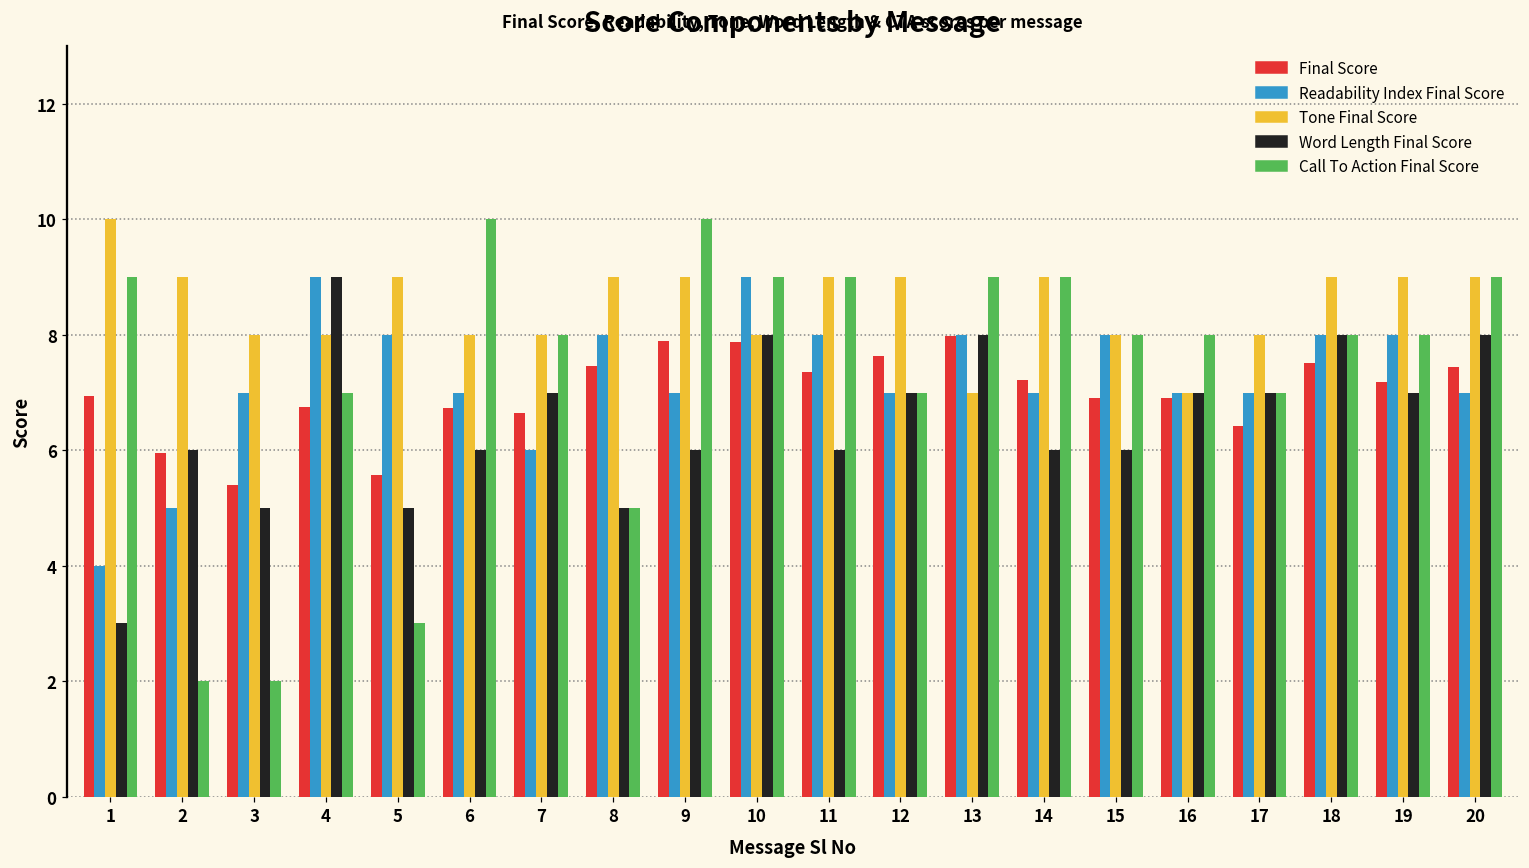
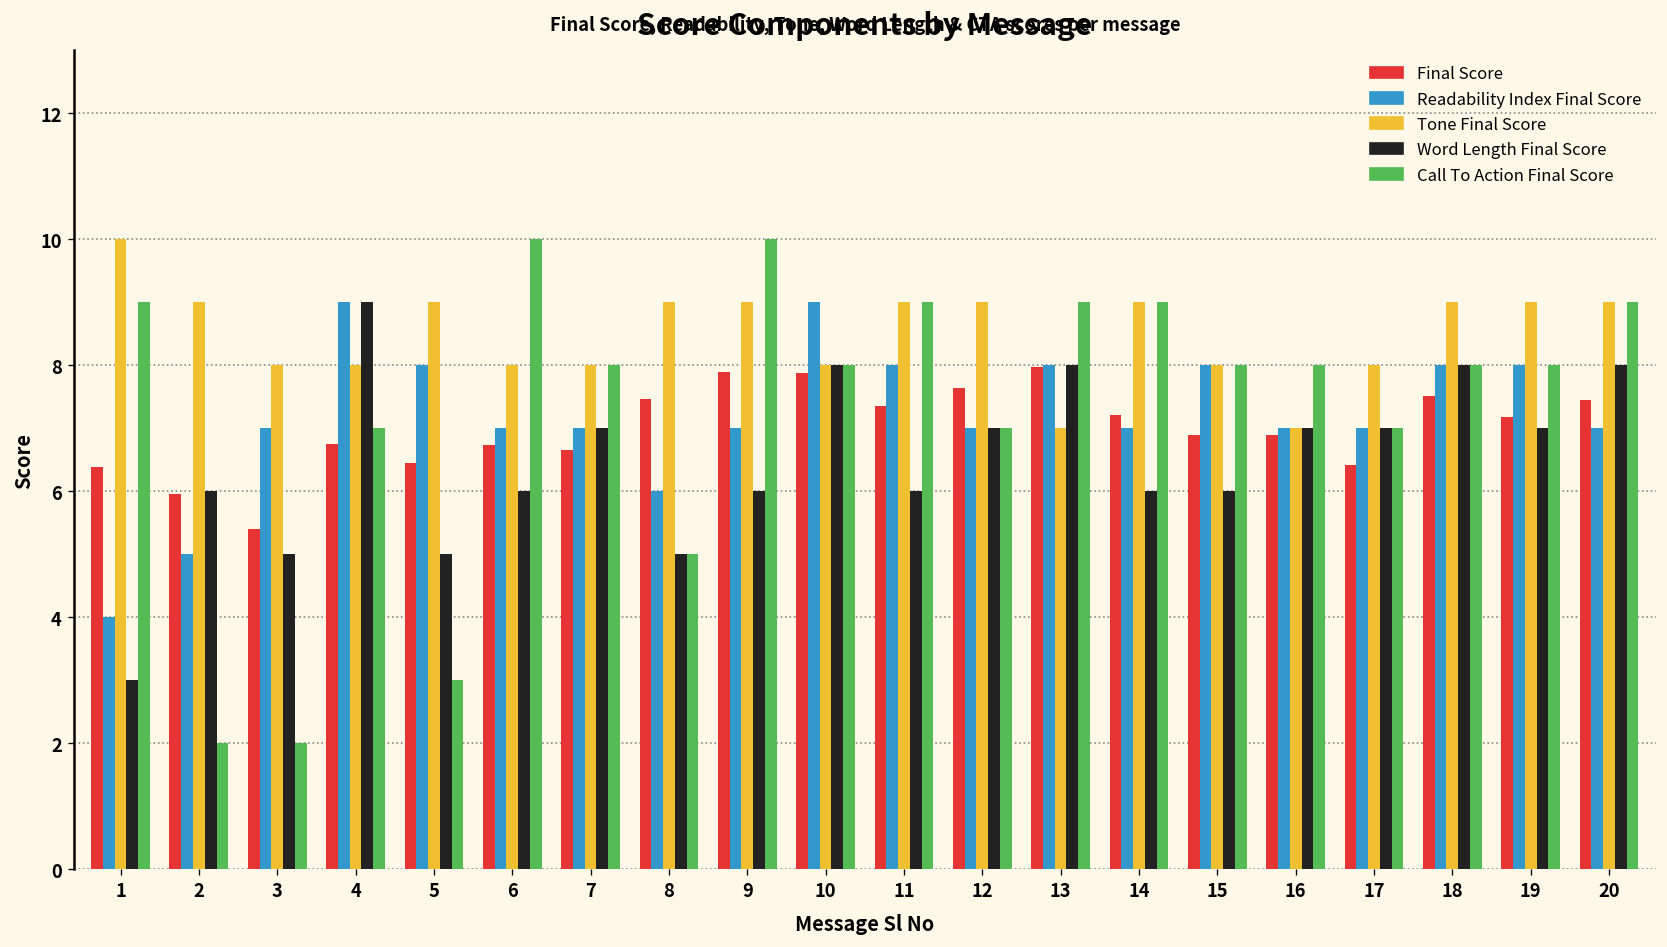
  {
    "Final Score": {
-     "1": 6.9,
+     "1": 6.4,
      "2": 6.0,
      "3": 5.4,
      "4": 6.8,
-     "5": 5.6,
+     "5": 6.5,
      "6": 6.7,
      "7": 6.7,
      "8": 7.5,
      "9": 7.9,
      "10": 7.9,
      "11": 7.4,
      "12": 7.6,
      "13": 8.0,
      "14": 7.2,
      "15": 6.9,
      "16": 6.9,
      "17": 6.4,
      "18": 7.5,
      "19": 7.2,
      "20": 7.5
    },
    "Readability Index Final Score": {
      "1": 4,
      "2": 5,
      "3": 7,
      "4": 9,
      "5": 8,
      "6": 7,
-     "7": 6,
-     "8": 8,
+     "7": 7,
+     "8": 6,
      "9": 7,
      "10": 9,
      "11": 8,
      "12": 7,
      "13": 8,
      "14": 7,
      "15": 8,
      "16": 7,
      "17": 7,
      "18": 8,
      "19": 8,
      "20": 7
    },
    "Tone Final Score": {
      "1": 10.0,
      "2": 9.0,
      "3": 8.0,
      "4": 8.0,
      "5": 9.0,
      "6": 8.0,
      "7": 8.0,
      "8": 9.0,
      "9": 9.0,
      "10": 8.0,
      "11": 9.0,
      "12": 9.0,
      "13": 7.0,
      "14": 9.0,
      "15": 8.0,
      "16": 7.0,
      "17": 8.0,
      "18": 9.0,
      "19": 9.0,
      "20": 9.0
    },
    "Word Length Final Score": {
      "1": 3.0,
      "2": 6.0,
      "3": 5.0,
      "4": 9.0,
      "5": 5.0,
      "6": 6.0,
      "7": 7.0,
      "8": 5.0,
      "9": 6.0,
      "10": 8.0,
      "11": 6.0,
      "12": 7.0,
      "13": 8.0,
      "14": 6.0,
      "15": 6.0,
      "16": 7.0,
      "17": 7.0,
      "18": 8.0,
      "19": 7.0,
      "20": 8.0
    },
    "Call To Action Final Score": {
      "1": 9,
      "2": 2,
      "3": 2,
      "4": 7,
      "5": 3,
      "6": 10,
      "7": 8,
      "8": 5,
      "9": 10,
-     "10": 9,
+     "10": 8,
      "11": 9,
      "12": 7,
      "13": 9,
      "14": 9,
      "15": 8,
      "16": 8,
      "17": 7,
      "18": 8,
      "19": 8,
      "20": 9
    }
  }
